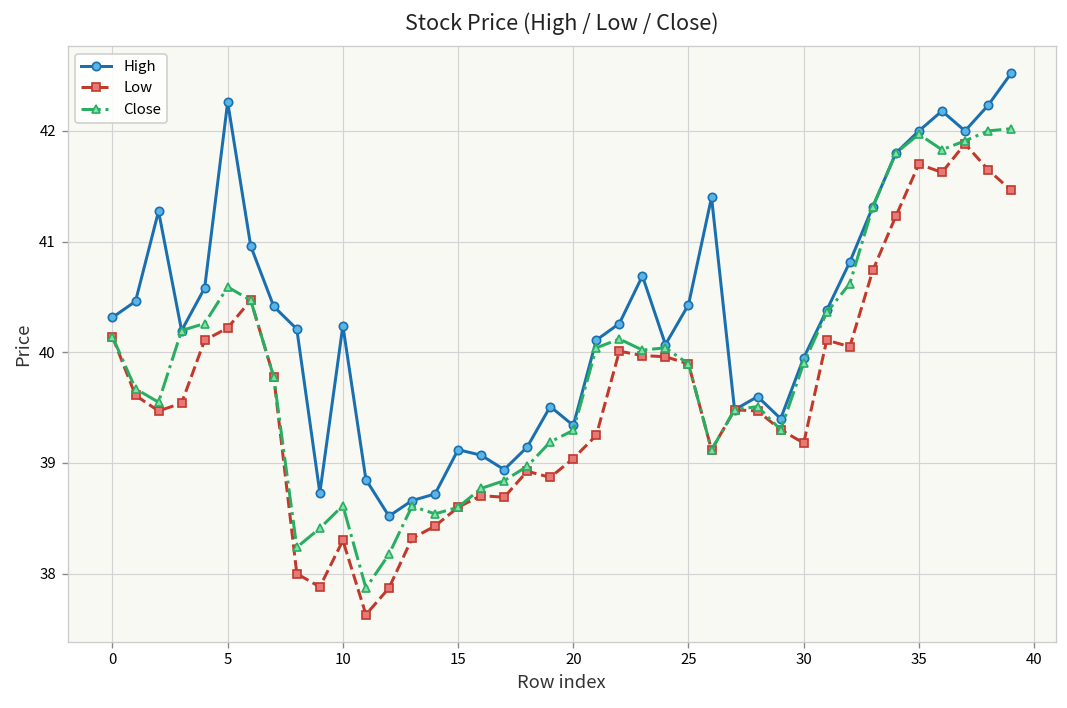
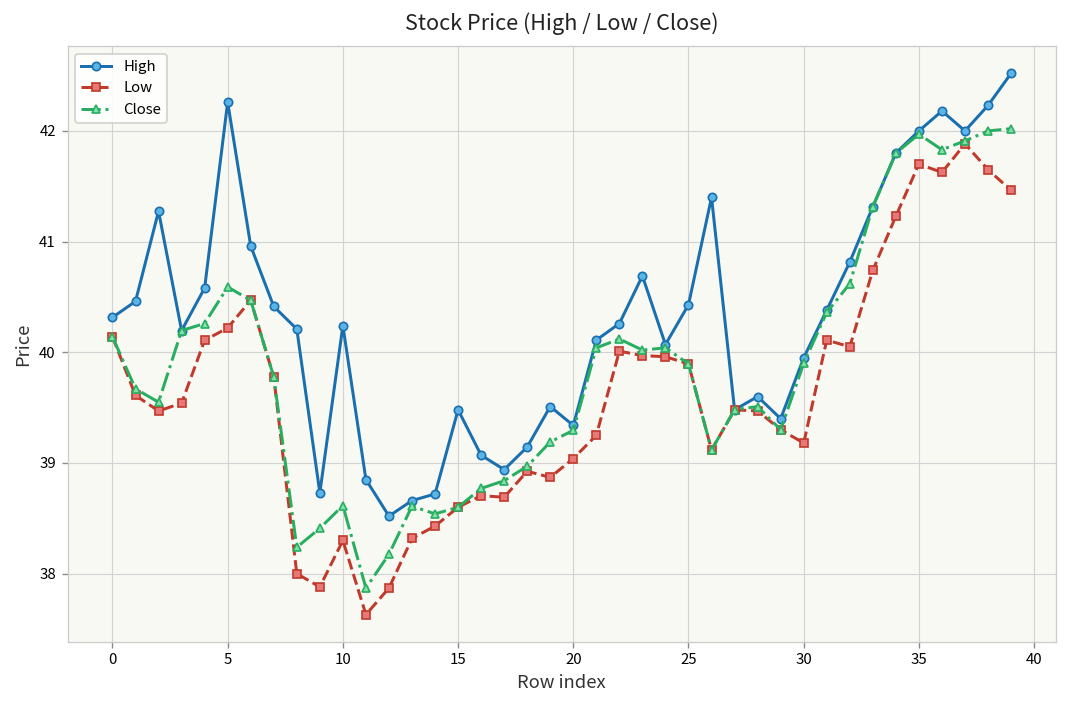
  {
    "High": {
      "0": 40.3,
      "5": 42.3,
      "10": 40.2,
-     "15": 39.1,
+     "15": 39.5,
      "20": 39.3,
      "25": 40.4,
      "30": 40.0,
      "35": 42.0
    },
    "Low": {
      "5": 40.2,
      "10": 38.3,
      "20": 39.0,
      "30": 39.2,
      "35": 41.7
    },
    "Close": {
      "5": 40.6,
      "10": 38.6,
      "20": 39.3,
      "30": 39.9,
      "35": 42.0
    }
  }
